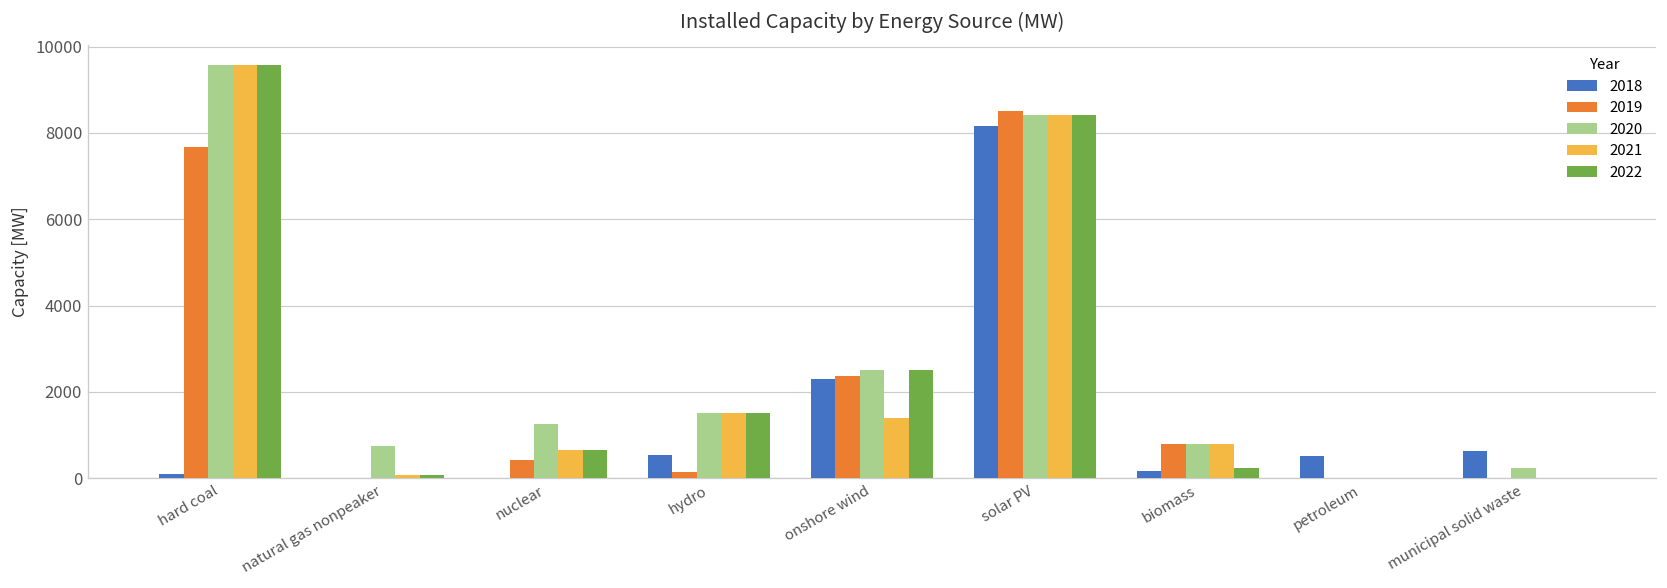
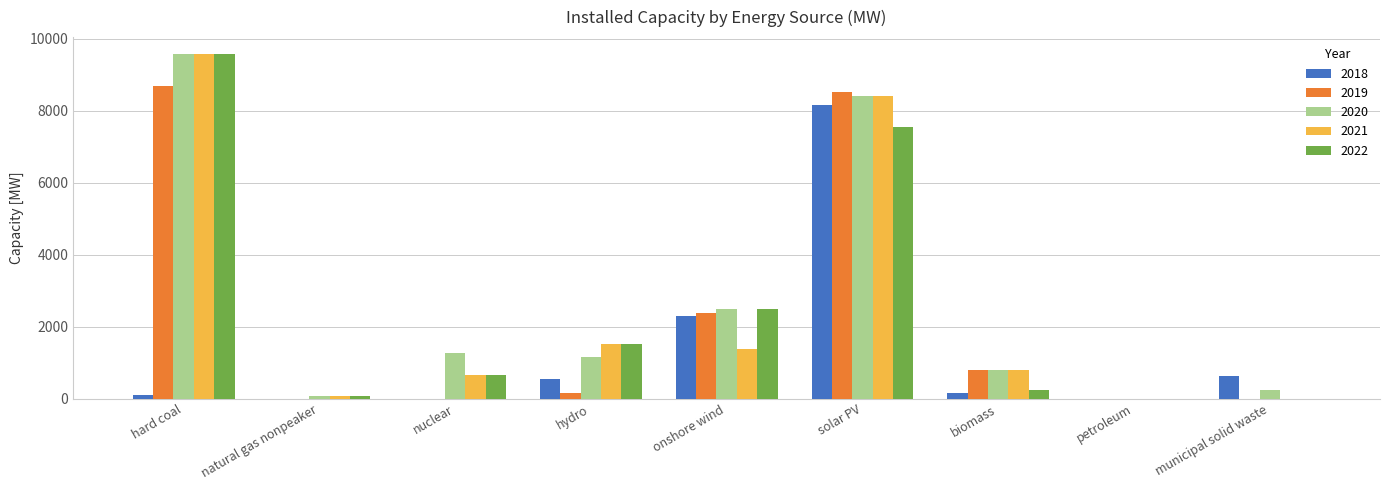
  {
    "2018": {
      "hard coal": 100,
      "hydro": 500,
      "onshore wind": 2300,
      "solar PV": 8200,
      "biomass": 200,
-     "petroleum": 500,
+     "petroleum": 0,
      "municipal solid waste": 600
    },
    "2019": {
-     "hard coal": 7700,
-     "nuclear": 400,
+     "hard coal": 8700,
+     "nuclear": 0,
      "hydro": 200,
      "onshore wind": 2400,
      "solar PV": 8500,
      "biomass": 800
    },
    "2020": {
      "hard coal": 9600,
-     "natural gas nonpeaker": 800,
+     "natural gas nonpeaker": 100,
      "nuclear": 1300,
-     "hydro": 1500,
+     "hydro": 1100,
      "onshore wind": 2500,
      "solar PV": 8400,
      "biomass": 800,
      "petroleum": 0,
      "municipal solid waste": 200
    },
    "2021": {
      "hard coal": 9600,
      "natural gas nonpeaker": 100,
      "nuclear": 700,
      "hydro": 1500,
      "onshore wind": 1400,
      "solar PV": 8400,
      "biomass": 800,
      "petroleum": 0
    },
    "2022": {
      "hard coal": 9600,
      "natural gas nonpeaker": 100,
      "nuclear": 700,
      "hydro": 1500,
      "onshore wind": 2500,
-     "solar PV": 8400,
+     "solar PV": 7500,
      "biomass": 200,
      "petroleum": 0
    }
  }
